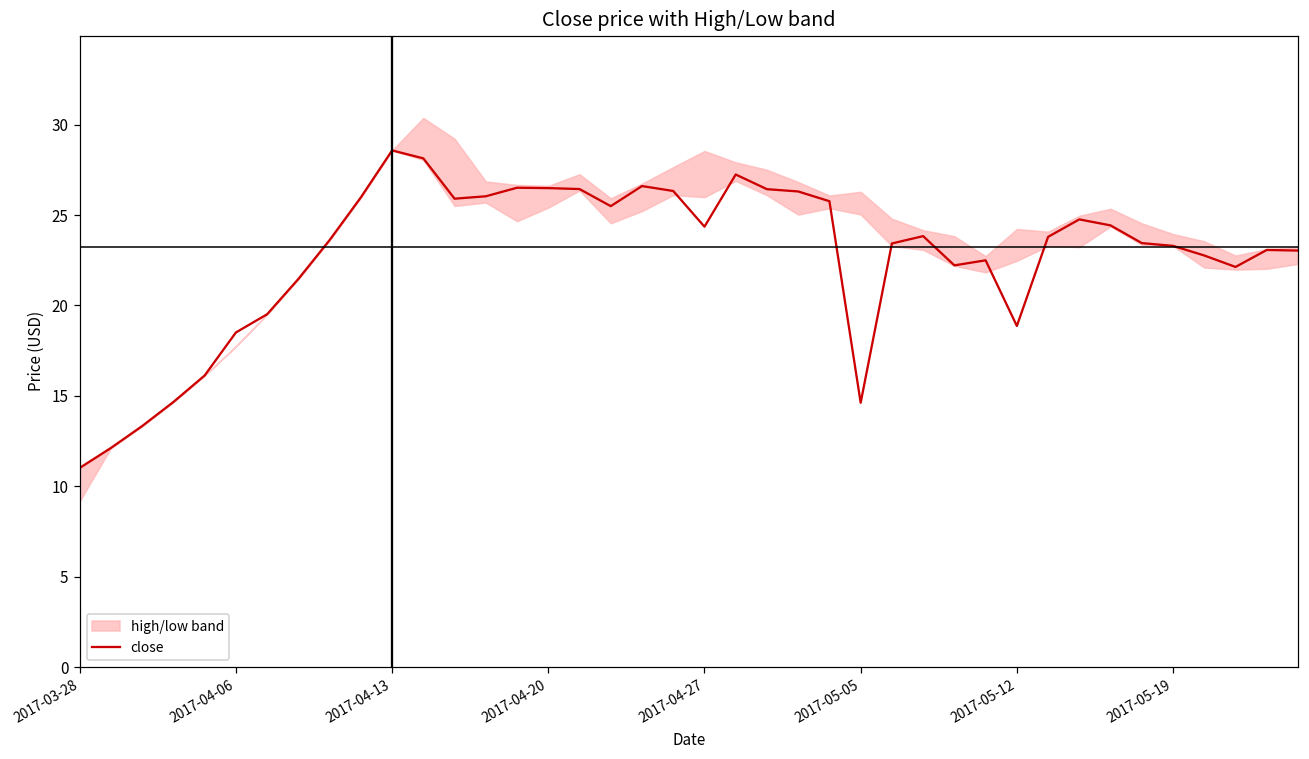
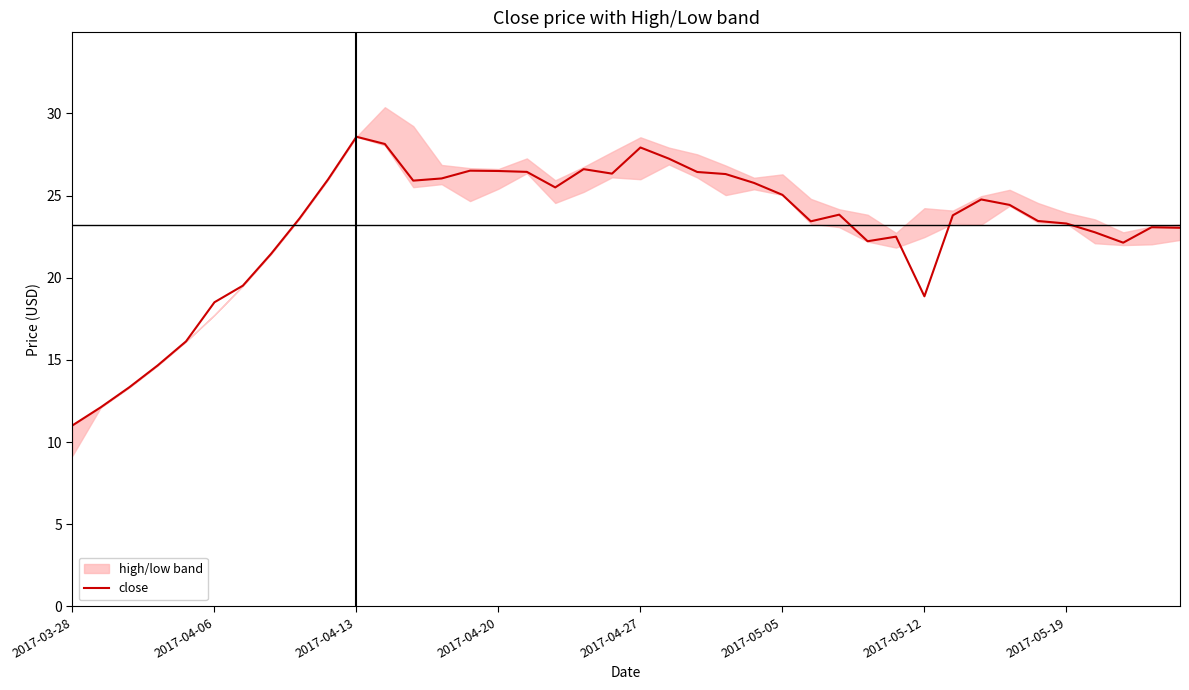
  {
    "close": {
      "2017-04-06": 18.5,
-     "2017-04-27": 24.4,
-     "2017-05-05": 14.6,
+     "2017-04-27": 27.9,
+     "2017-05-05": 25.0,
      "2017-05-12": 18.9,
      "2017-05-19": 23.3
    }
  }
